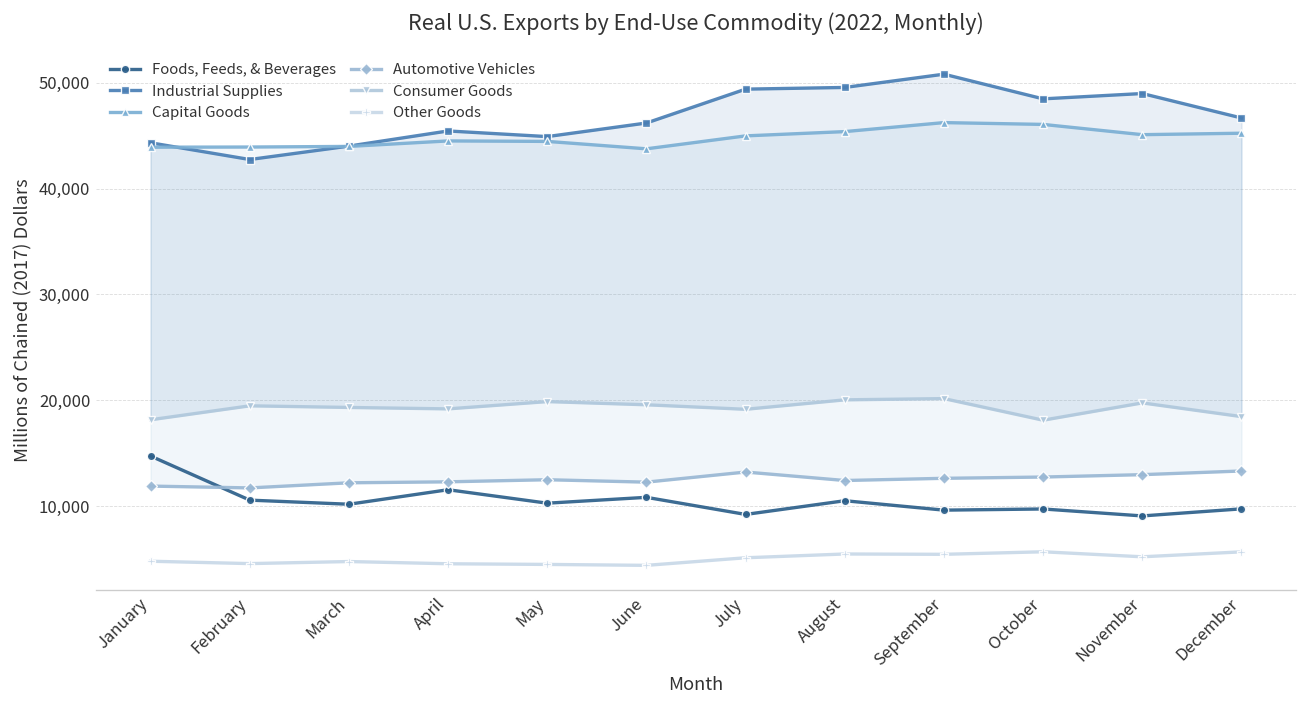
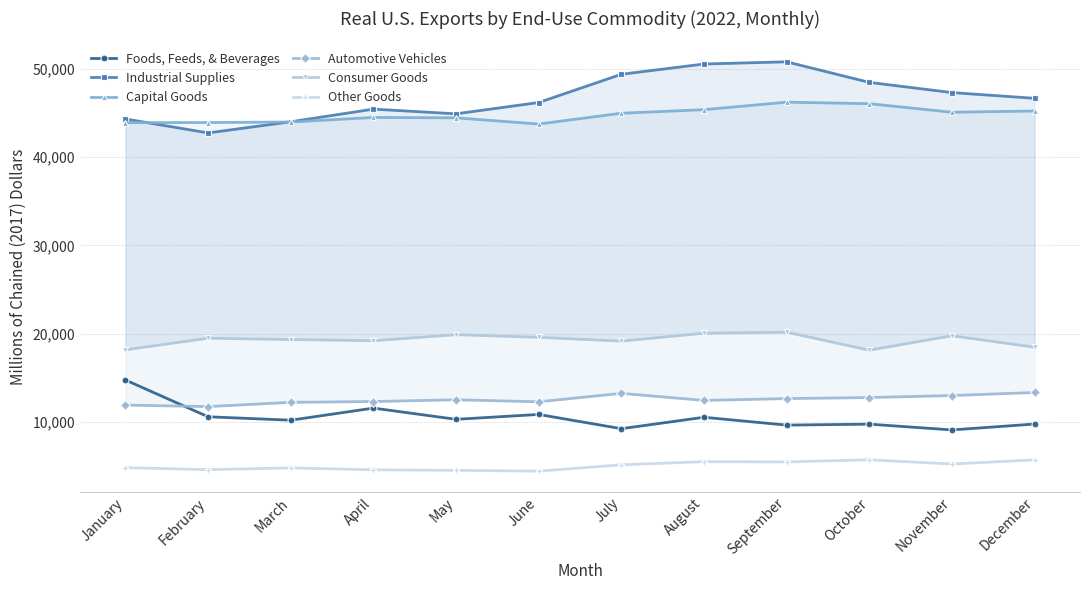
  {
    "Foods, Feeds, & Beverages": {
      "January": "15,000",
      "February": "11,000",
      "March": "10,000",
      "April": "12,000",
      "May": "10,000",
      "June": "11,000",
      "July": "9,000",
      "August": "11,000",
      "September": "10,000",
      "October": "10,000",
      "November": "9,000",
      "December": "10,000"
    },
    "Industrial Supplies": {
      "January": "44,000",
      "February": "43,000",
      "April": "45,000",
      "May": "45,000",
      "June": "46,000",
      "July": "49,000",
-     "August": "50,000",
+     "August": "51,000",
      "September": "51,000",
      "October": "48,000",
-     "November": "49,000",
+     "November": "47,000",
      "December": "47,000"
    }
  }
